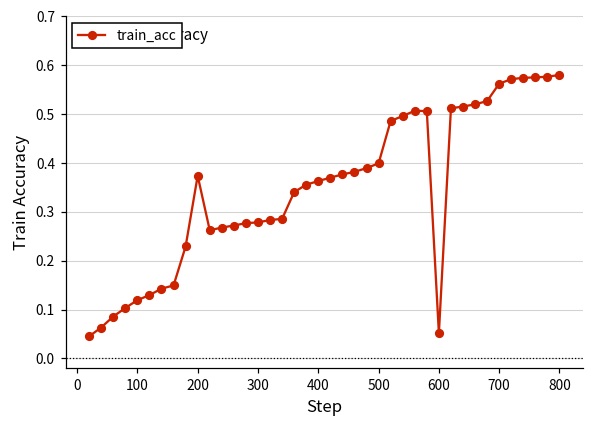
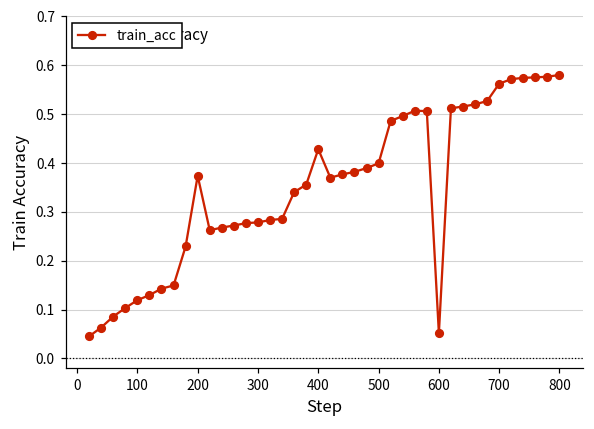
  {
    "100": 0.12,
    "200": 0.37,
    "300": 0.28,
-   "400": 0.36,
+   "400": 0.43,
    "500": 0.40,
    "600": 0.05,
    "700": 0.56,
    "800": 0.58
  }
